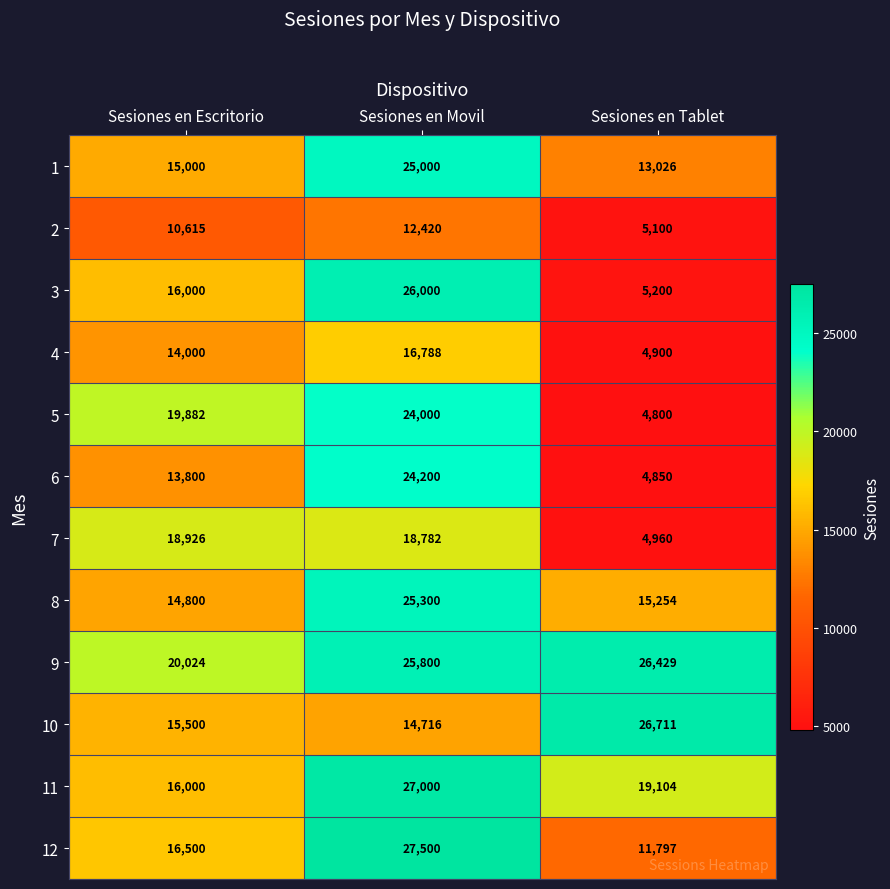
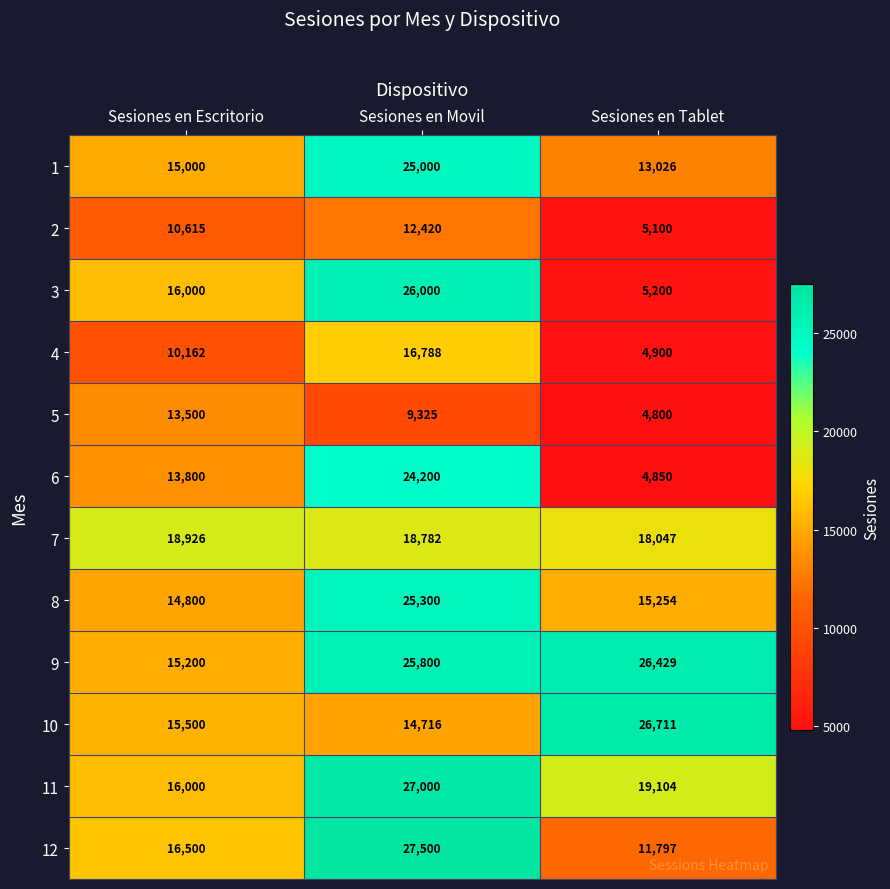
  {
    "1": {
      "Sesiones en Escritorio": "15,000",
      "Sesiones en Movil": "25,000",
      "Sesiones en Tablet": "13,026"
    },
    "2": {
      "Sesiones en Escritorio": "10,615",
      "Sesiones en Movil": "12,420",
      "Sesiones en Tablet": "5,100"
    },
    "3": {
      "Sesiones en Escritorio": "16,000",
      "Sesiones en Movil": "26,000",
      "Sesiones en Tablet": "5,200"
    },
    "4": {
-     "Sesiones en Escritorio": "14,000",
+     "Sesiones en Escritorio": "10,162",
      "Sesiones en Movil": "16,788",
      "Sesiones en Tablet": "4,900"
    },
    "5": {
-     "Sesiones en Escritorio": "19,882",
-     "Sesiones en Movil": "24,000",
+     "Sesiones en Escritorio": "13,500",
+     "Sesiones en Movil": "9,325",
      "Sesiones en Tablet": "4,800"
    },
    "6": {
      "Sesiones en Escritorio": "13,800",
      "Sesiones en Movil": "24,200",
      "Sesiones en Tablet": "4,850"
    },
    "7": {
      "Sesiones en Escritorio": "18,926",
      "Sesiones en Movil": "18,782",
-     "Sesiones en Tablet": "4,960"
+     "Sesiones en Tablet": "18,047"
    },
    "8": {
      "Sesiones en Escritorio": "14,800",
      "Sesiones en Movil": "25,300",
      "Sesiones en Tablet": "15,254"
    },
    "9": {
-     "Sesiones en Escritorio": "20,024",
+     "Sesiones en Escritorio": "15,200",
      "Sesiones en Movil": "25,800",
      "Sesiones en Tablet": "26,429"
    },
    "10": {
      "Sesiones en Escritorio": "15,500",
      "Sesiones en Movil": "14,716",
      "Sesiones en Tablet": "26,711"
    },
    "11": {
      "Sesiones en Escritorio": "16,000",
      "Sesiones en Movil": "27,000",
      "Sesiones en Tablet": "19,104"
    },
    "12": {
      "Sesiones en Escritorio": "16,500",
      "Sesiones en Movil": "27,500"
    }
  }
